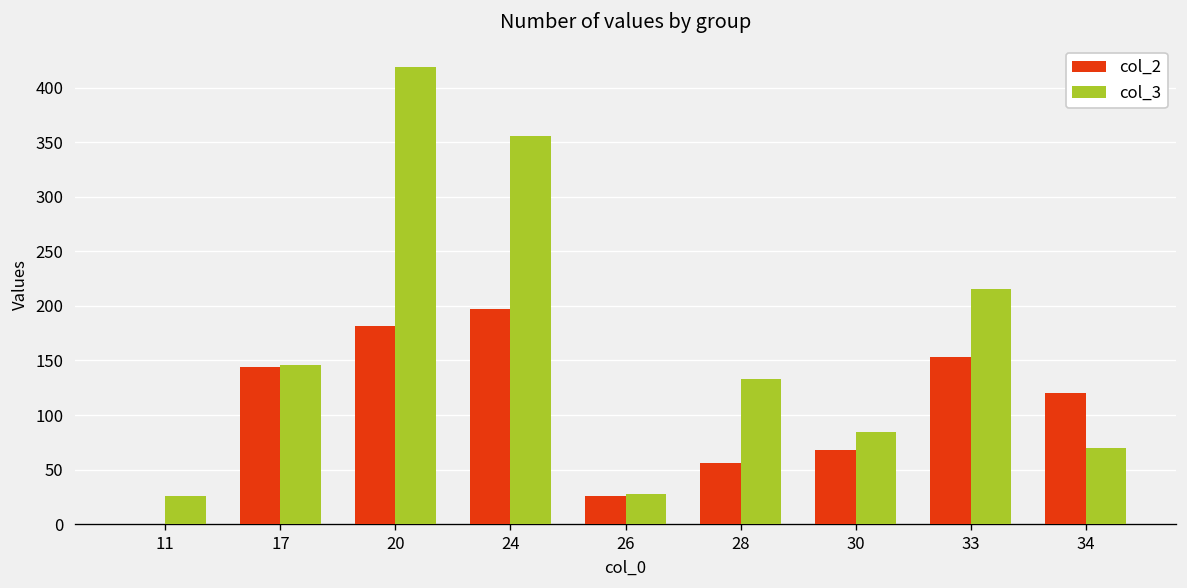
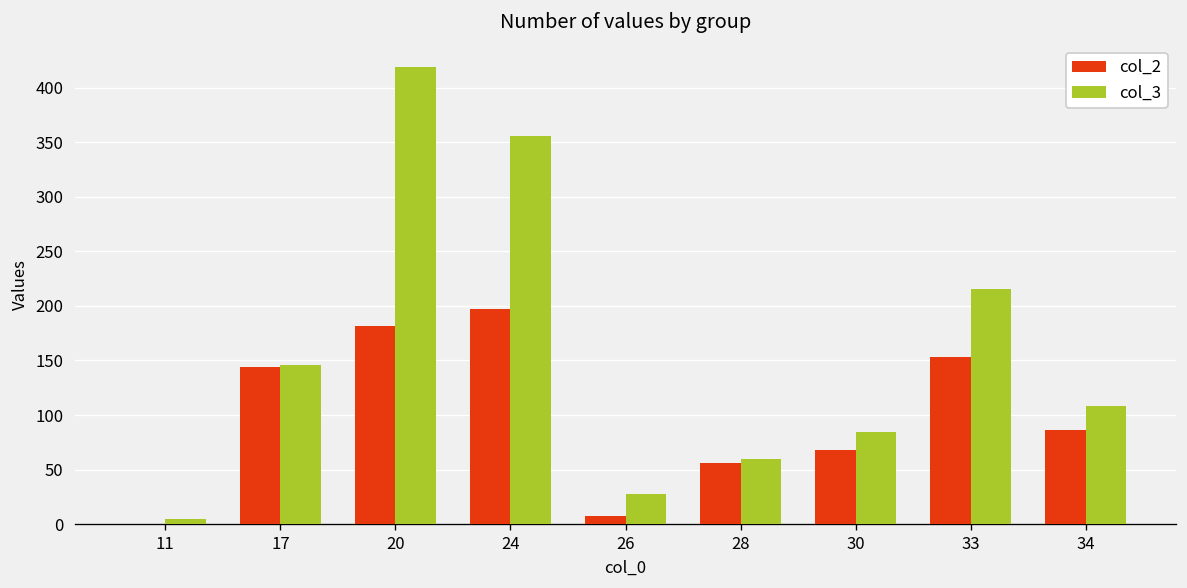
  {
    "col_2": {
      "11": 0,
      "17": 140,
      "20": 180,
      "24": 200,
-     "26": 30,
+     "26": 10,
      "28": 60,
      "30": 70,
      "33": 150,
-     "34": 120
+     "34": 90
    },
    "col_3": {
-     "11": 30,
+     "11": 10,
      "17": 150,
      "20": 420,
      "24": 360,
      "26": 30,
-     "28": 130,
+     "28": 60,
      "30": 80,
      "33": 220,
-     "34": 70
+     "34": 110
    }
  }
